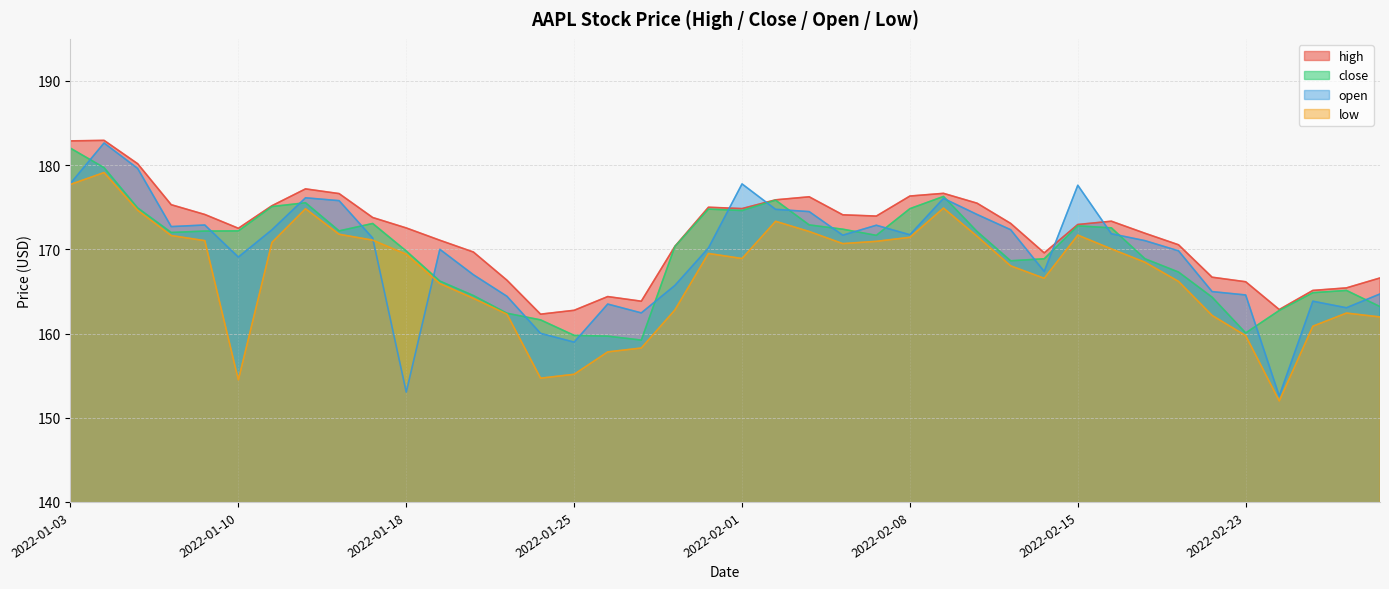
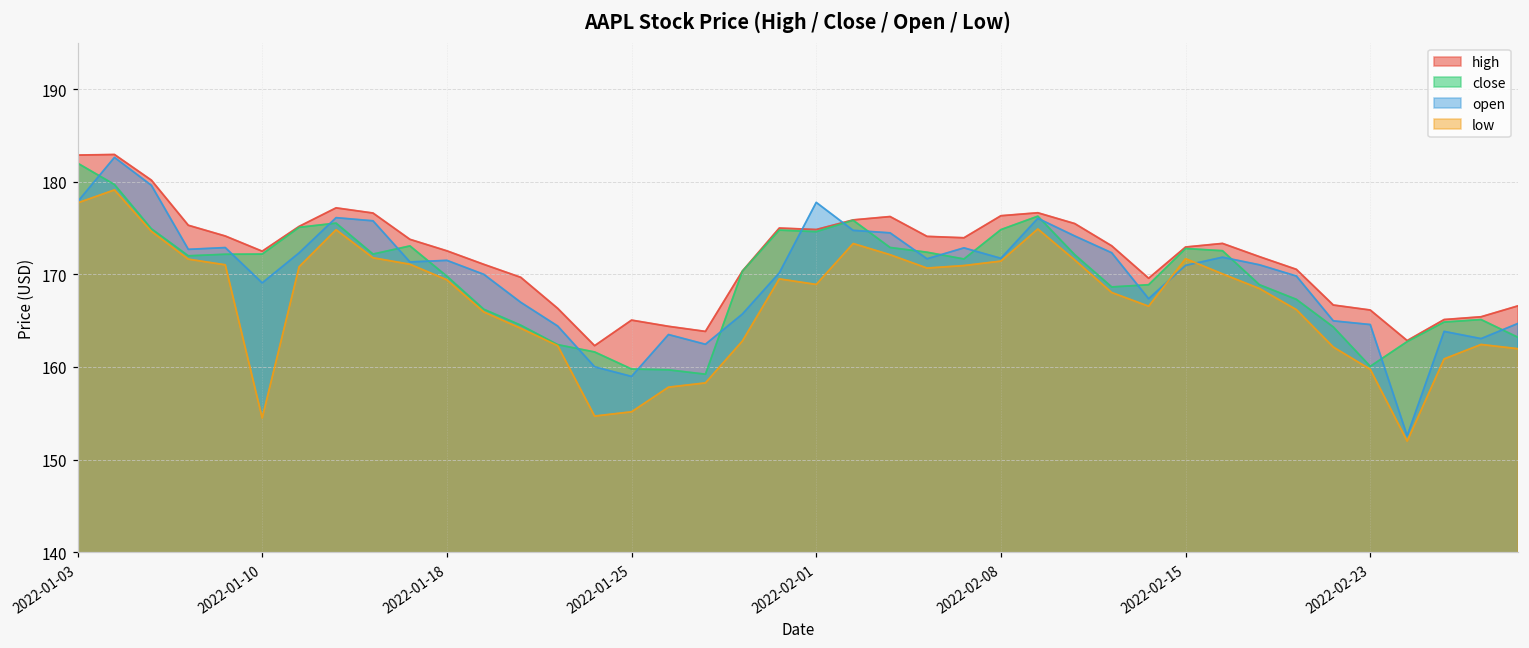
  {
    "high": {
      "2022-01-03": 183,
      "2022-01-10": 173,
      "2022-01-18": 173,
-     "2022-01-25": 163,
+     "2022-01-25": 165,
      "2022-02-08": 176,
      "2022-02-23": 166
    },
    "close": {
      "2022-01-03": 182,
      "2022-01-10": 172,
      "2022-01-18": 170,
      "2022-01-25": 160,
      "2022-02-08": 175,
      "2022-02-23": 160
    },
    "open": {
      "2022-01-10": 169,
-     "2022-01-18": 153,
+     "2022-01-18": 172,
      "2022-01-25": 159,
      "2022-02-01": 178,
-     "2022-02-15": 178,
+     "2022-02-15": 171,
      "2022-02-23": 165
    },
    "low": {
      "2022-01-10": 155,
      "2022-01-18": 169,
      "2022-01-25": 155,
      "2022-02-01": 169,
      "2022-02-15": 172,
      "2022-02-23": 160
    }
  }
